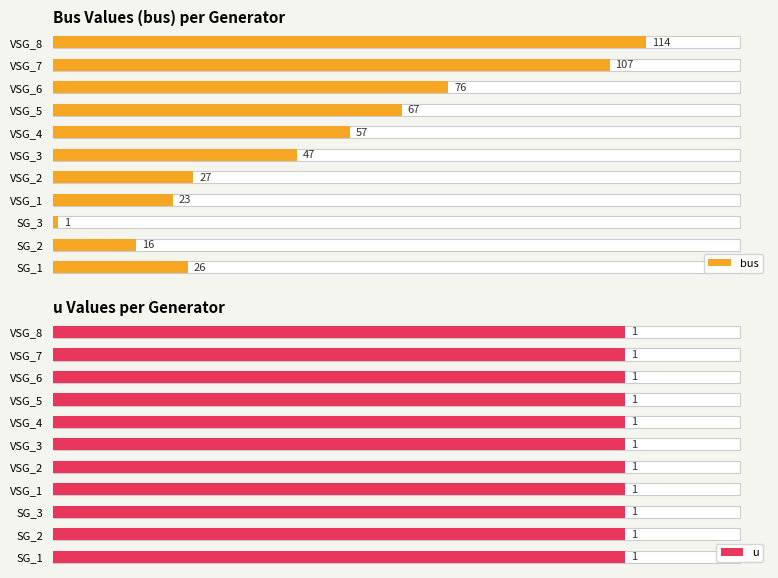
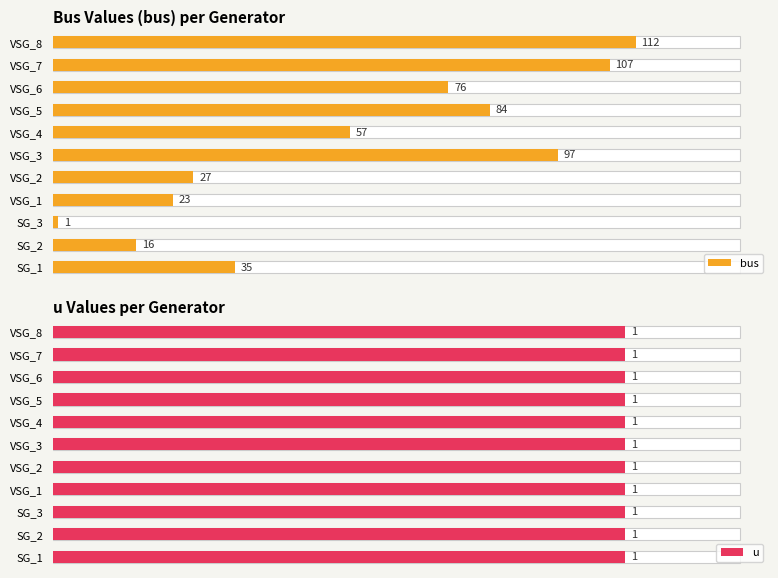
  {
    "Bus Values (bus) per Generator": {
      "bus": {
-       "VSG_8": 114,
-       "VSG_5": 67,
-       "VSG_3": 47,
-       "SG_1": 26
+       "VSG_8": 112,
+       "VSG_5": 84,
+       "VSG_3": 97,
+       "SG_1": 35
      }
    }
  }
